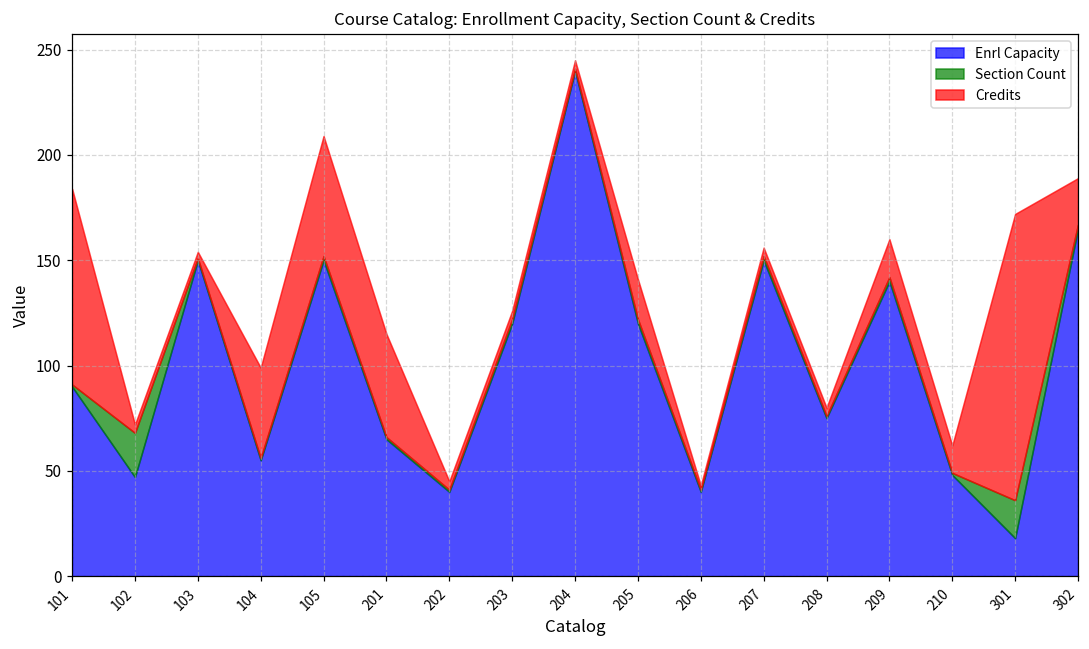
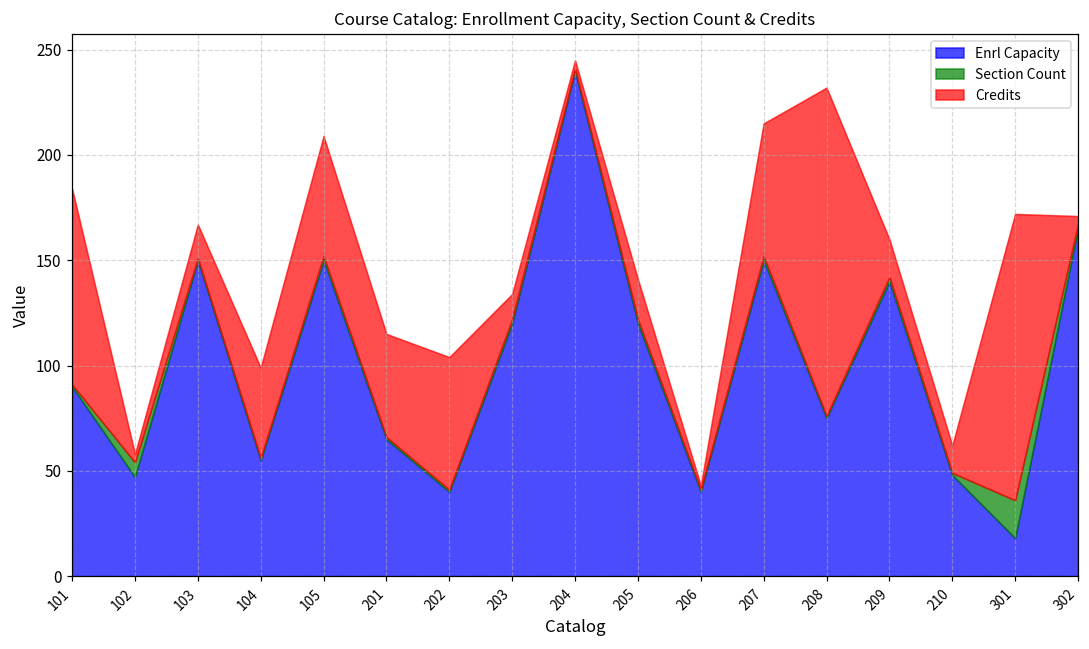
  {
    "Enrl Capacity": {
      "102": 47,
      "105": 150,
      "203": 120,
      "205": 120,
      "207": 150,
      "209": 140,
      "301": 18,
      "302": 165
    },
    "Section Count": {
-     "102": 21,
+     "102": 7,
      "105": 2,
      "203": 2,
      "205": 2,
      "207": 2,
      "209": 2,
      "301": 18,
      "302": 2
    },
    "Credits": {
      "101": 93,
      "102": 4,
-     "103": 3,
+     "103": 16,
      "104": 43,
      "105": 57,
      "201": 49,
-     "202": 4,
-     "203": 4,
+     "202": 63,
+     "203": 12,
      "204": 4,
      "205": 19,
      "206": 2,
-     "207": 4,
-     "208": 4,
+     "207": 63,
+     "208": 156,
      "209": 18,
      "210": 13,
      "301": 136,
-     "302": 22
+     "302": 4
    }
  }
